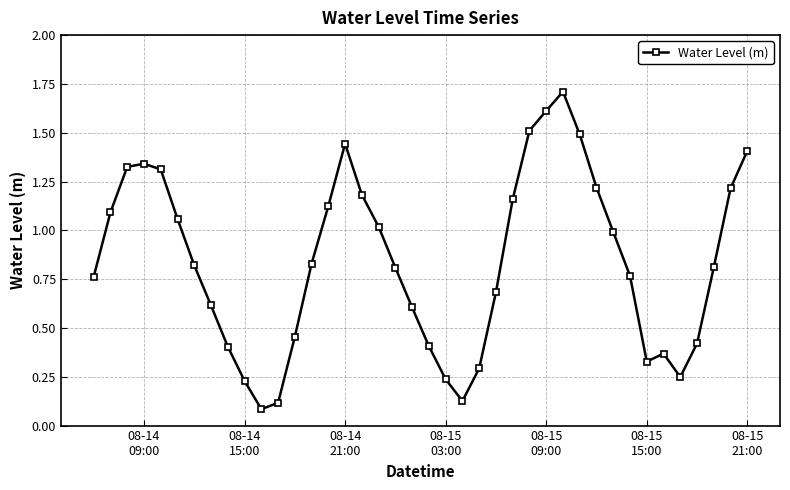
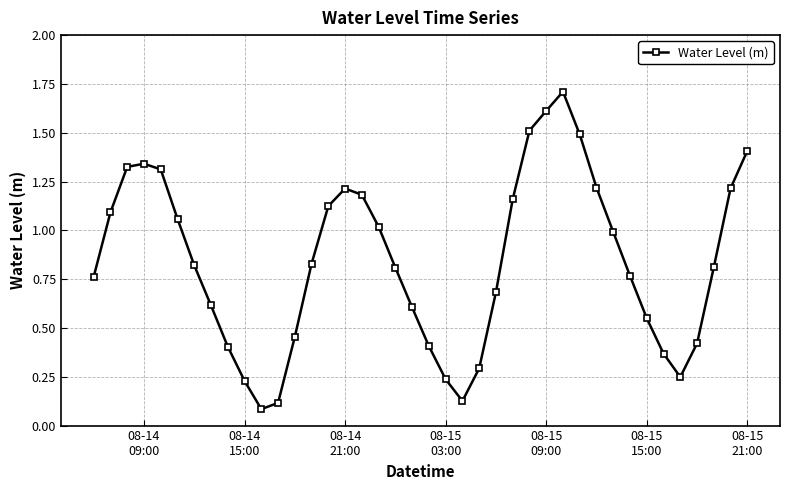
  {
    "08-14 09:00": 1.34,
    "08-14 15:00": 0.23,
-   "08-14 21:00": 1.44,
+   "08-14 21:00": 1.21,
    "08-15 03:00": 0.24,
    "08-15 09:00": 1.61,
-   "08-15 15:00": 0.33,
+   "08-15 15:00": 0.55,
    "08-15 21:00": 1.41
  }
